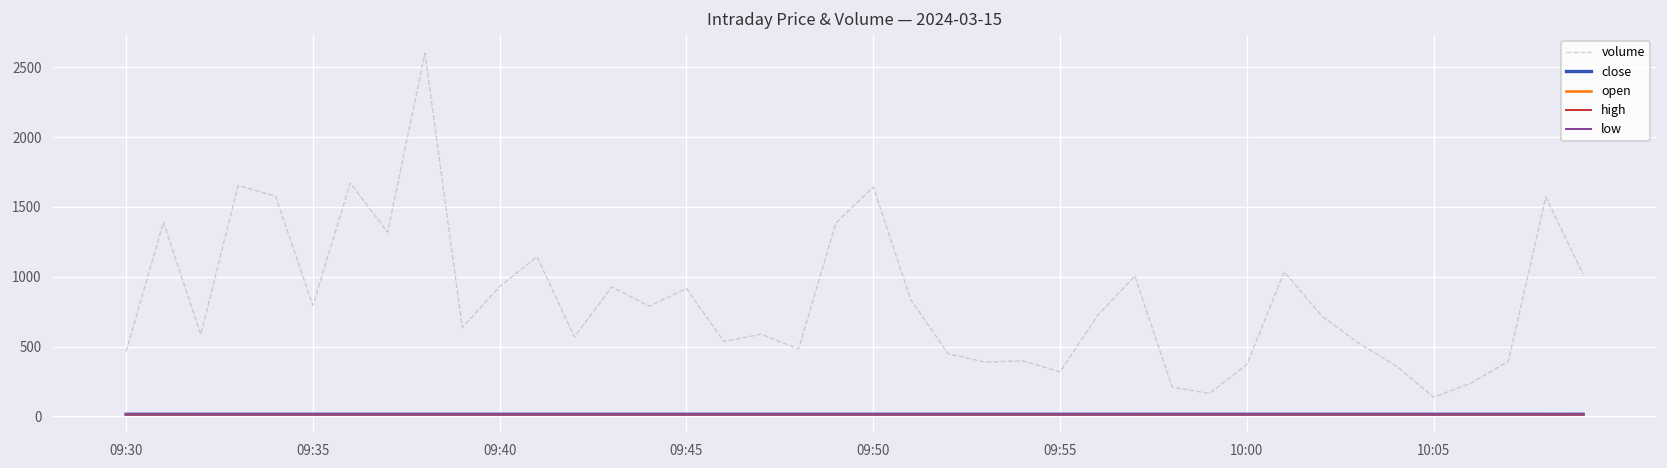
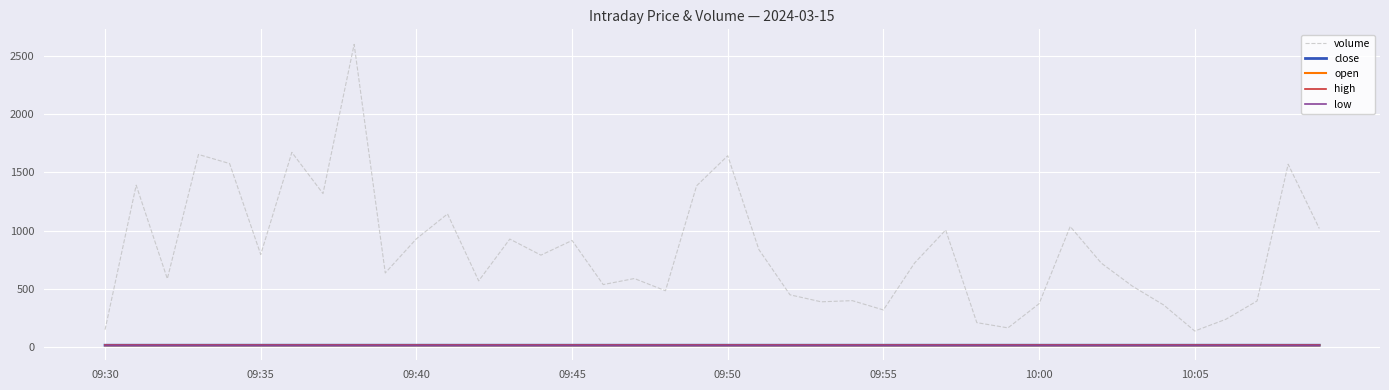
  {
    "volume": {
-     "09:30": 460,
+     "09:30": 150,
      "09:35": 790,
      "09:40": 930,
      "09:45": 920,
      "09:50": 1640,
      "09:55": 320,
      "10:00": 370,
      "10:05": 140
    },
    "low": {
      "09:30": 10,
      "09:35": 20,
      "09:45": 10,
      "09:50": 10,
      "09:55": 10,
      "10:00": 10,
      "10:05": 10
    }
  }
